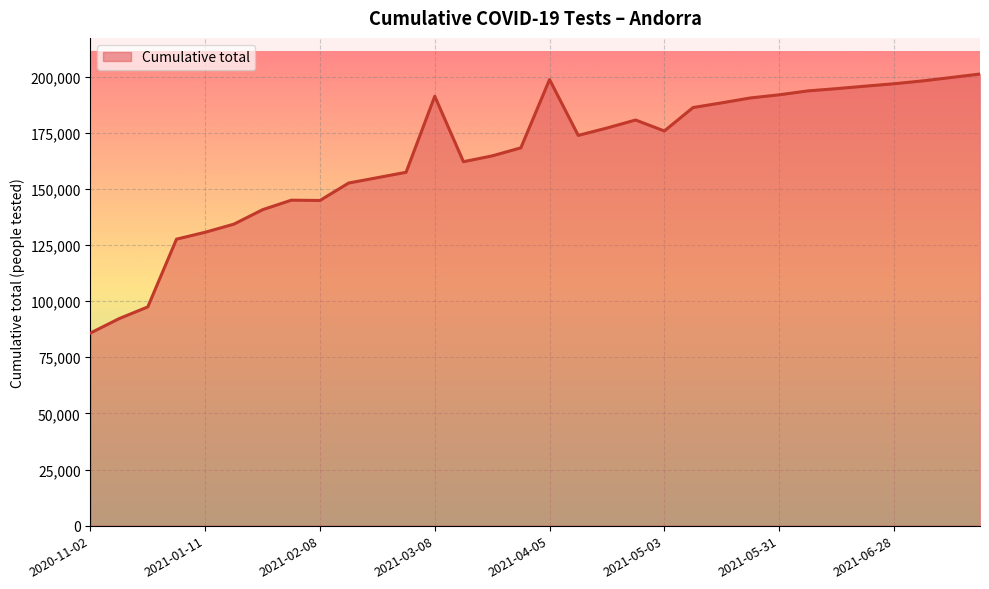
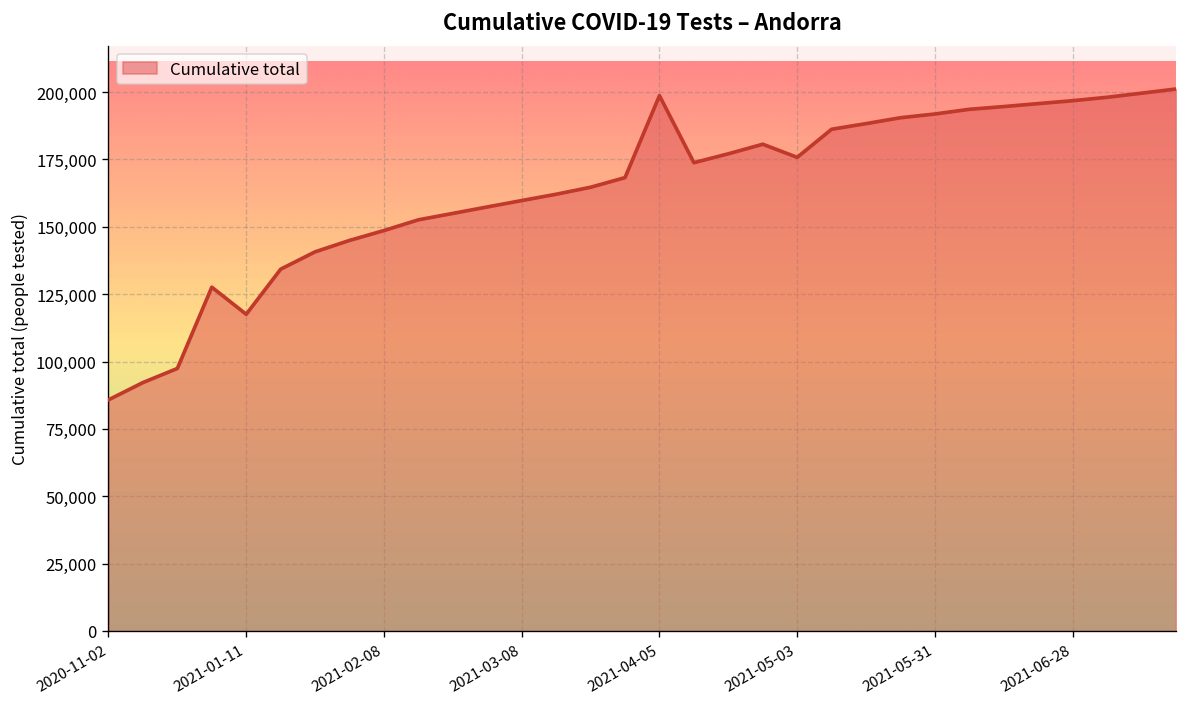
  {
    "2020-11-02": "86,000",
-   "2021-01-11": "131,000",
-   "2021-02-08": "145,000",
-   "2021-03-08": "191,000",
+   "2021-01-11": "118,000",
+   "2021-02-08": "149,000",
+   "2021-03-08": "160,000",
    "2021-04-05": "199,000",
    "2021-05-03": "176,000",
    "2021-05-31": "192,000",
    "2021-06-28": "197,000"
  }
